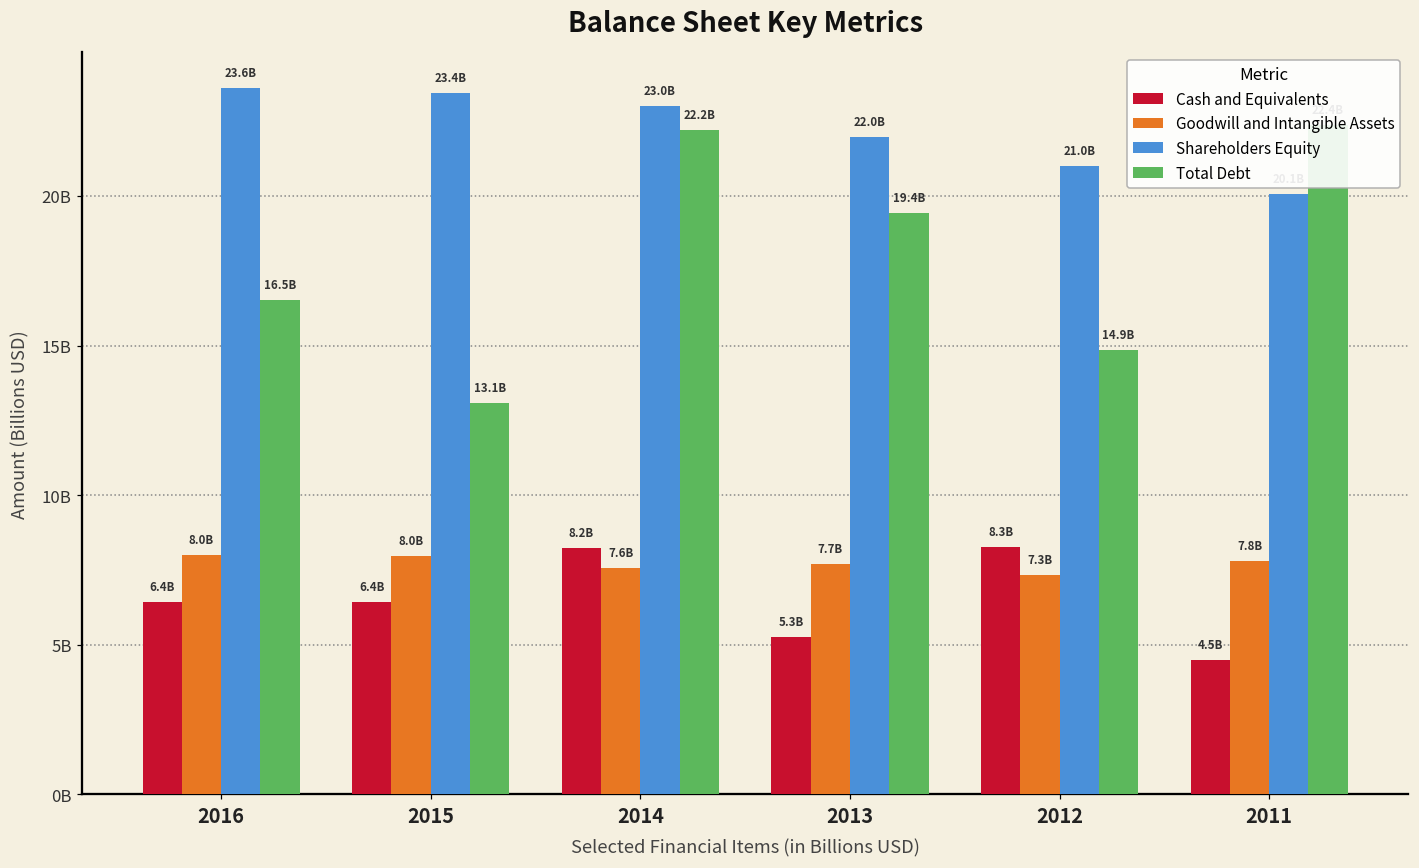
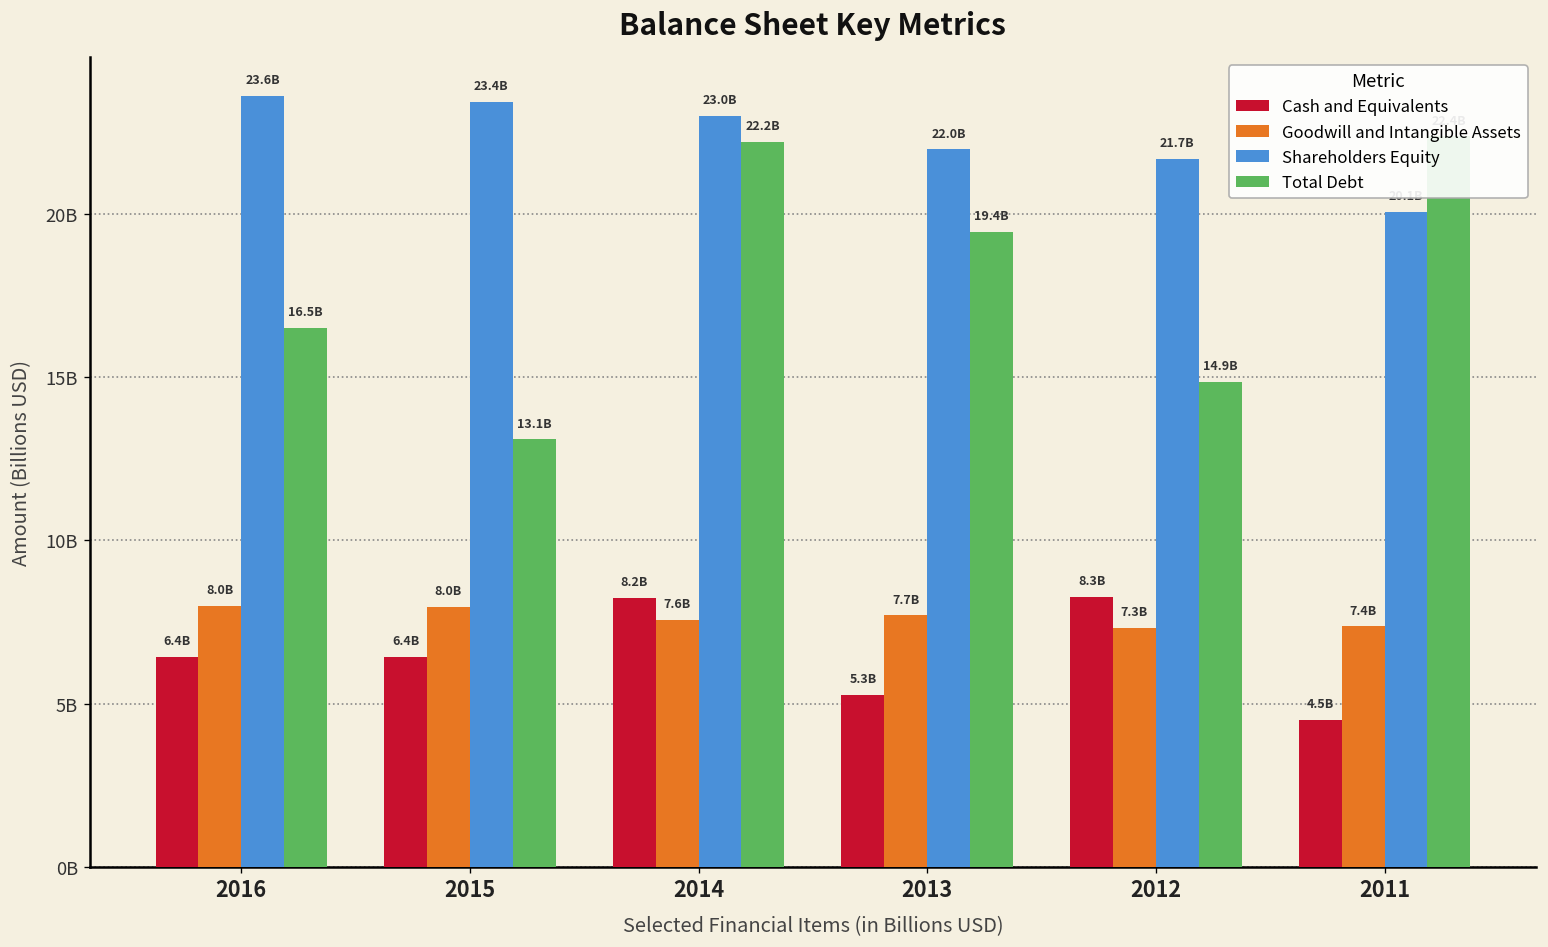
  {
    "Cash and Equivalents": {
      "2016": "6.4B",
      "2015": "6.4B",
      "2014": "8.2B",
      "2013": "5.3B",
      "2012": "8.3B",
      "2011": "4.5B"
    },
    "Goodwill and Intangible Assets": {
      "2016": "8.0B",
      "2015": "8.0B",
      "2014": "7.6B",
      "2013": "7.7B",
      "2012": "7.3B",
-     "2011": "7.8B"
+     "2011": "7.4B"
    },
    "Shareholders Equity": {
      "2016": "23.6B",
      "2015": "23.4B",
      "2014": "23.0B",
      "2013": "22.0B",
-     "2012": "21.0B"
+     "2012": "21.7B"
    },
    "Total Debt": {
      "2016": "16.5B",
      "2015": "13.1B",
      "2014": "22.2B",
      "2013": "19.4B",
      "2012": "14.9B"
    }
  }
